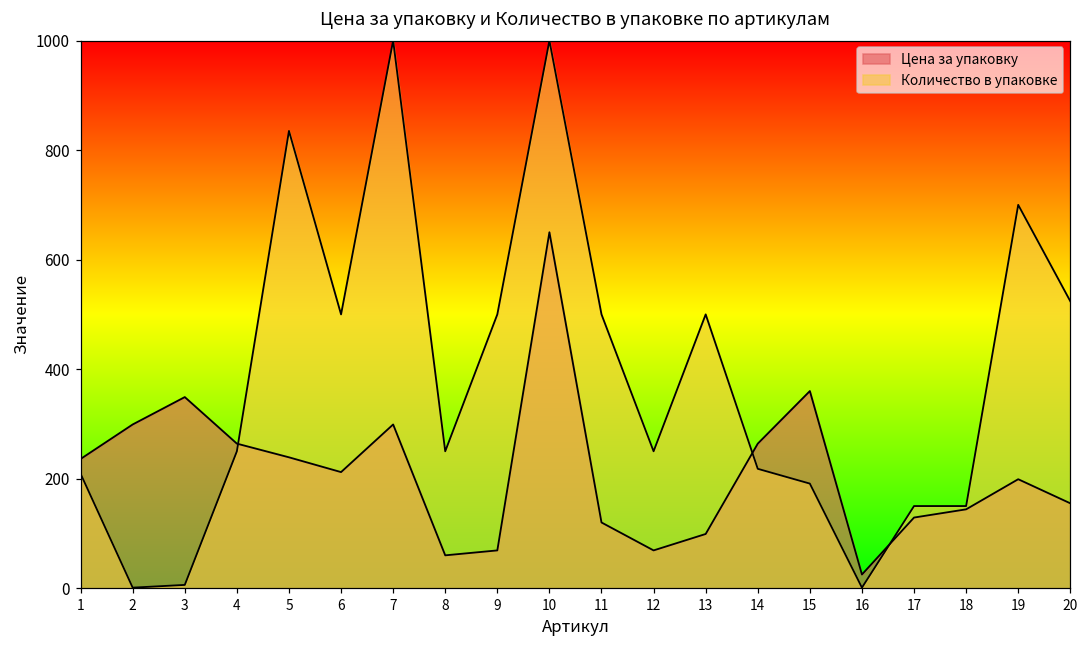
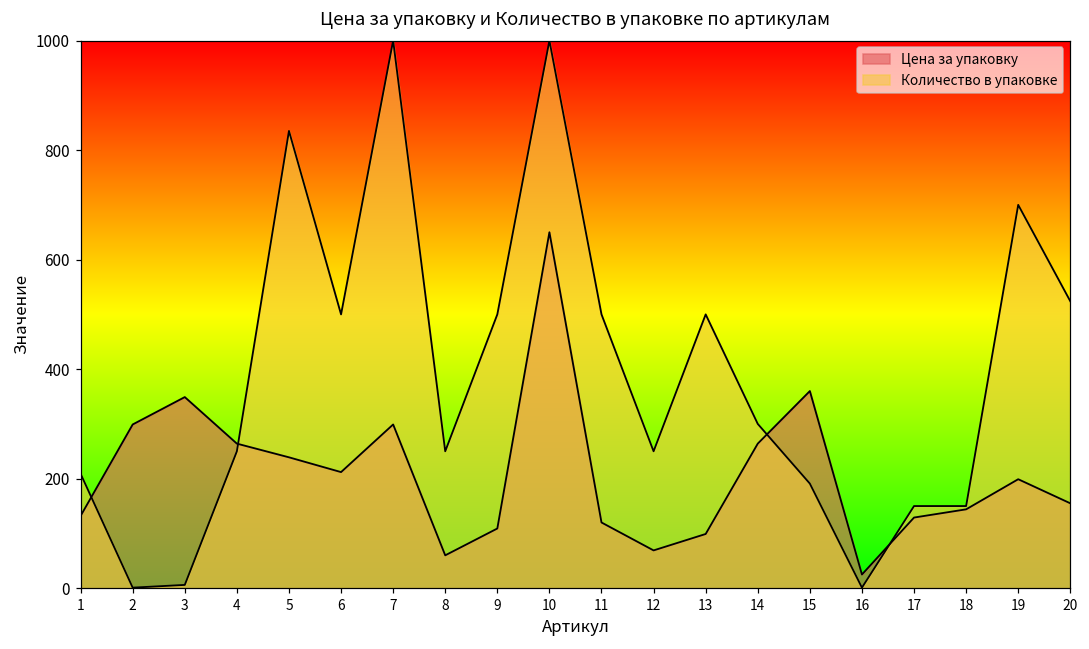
  {
    "Цена за упаковку": {
-     "1": 240,
+     "1": 130,
      "2": 300,
      "3": 350,
      "4": 260,
      "5": 240,
      "6": 210,
      "7": 300,
      "8": 60,
-     "9": 70,
+     "9": 110,
      "10": 650,
      "11": 120,
      "12": 70,
      "13": 100,
      "14": 260,
      "15": 360,
      "16": 30,
      "17": 130,
      "18": 140,
      "19": 200,
      "20": 160
    },
    "Количество в упаковке": {
      "1": 210,
      "2": 0,
      "3": 10,
      "4": 250,
      "5": 840,
      "6": 500,
      "7": 1000,
      "8": 250,
      "9": 500,
      "10": 1000,
      "11": 500,
      "12": 250,
      "13": 500,
-     "14": 220,
+     "14": 300,
      "15": 190,
      "16": 0,
      "17": 150,
      "18": 150,
      "19": 700,
      "20": 520
    }
  }
